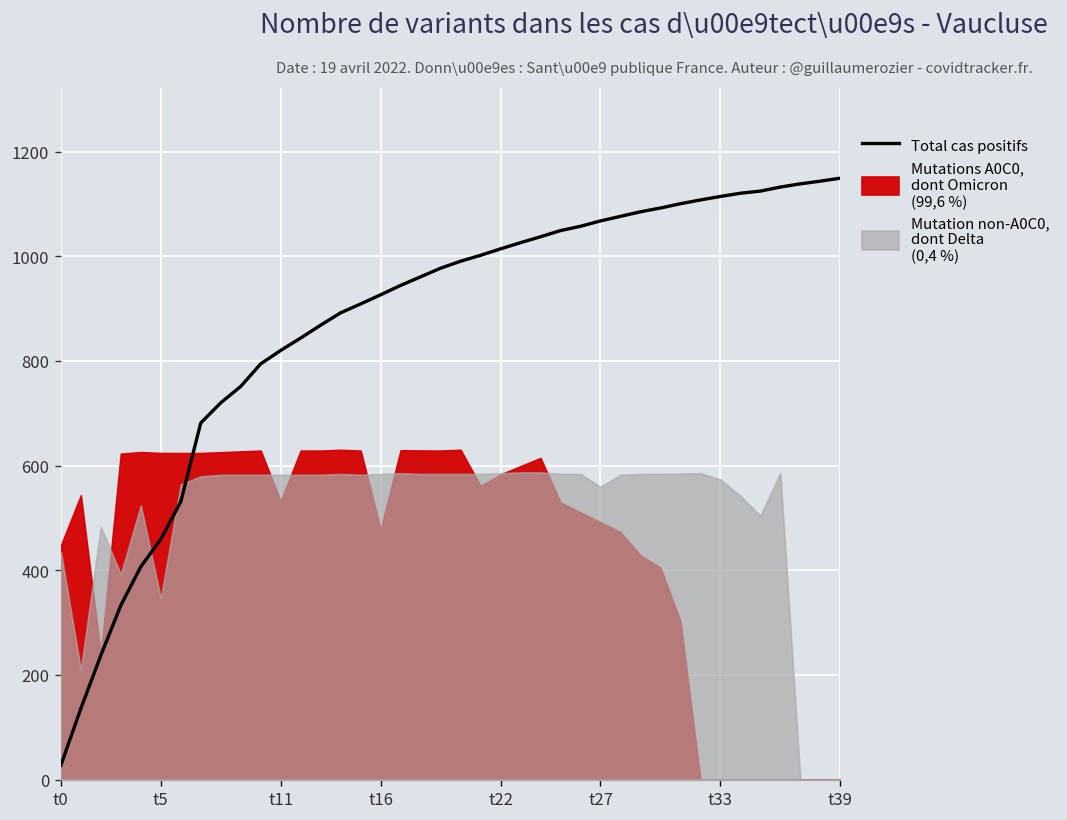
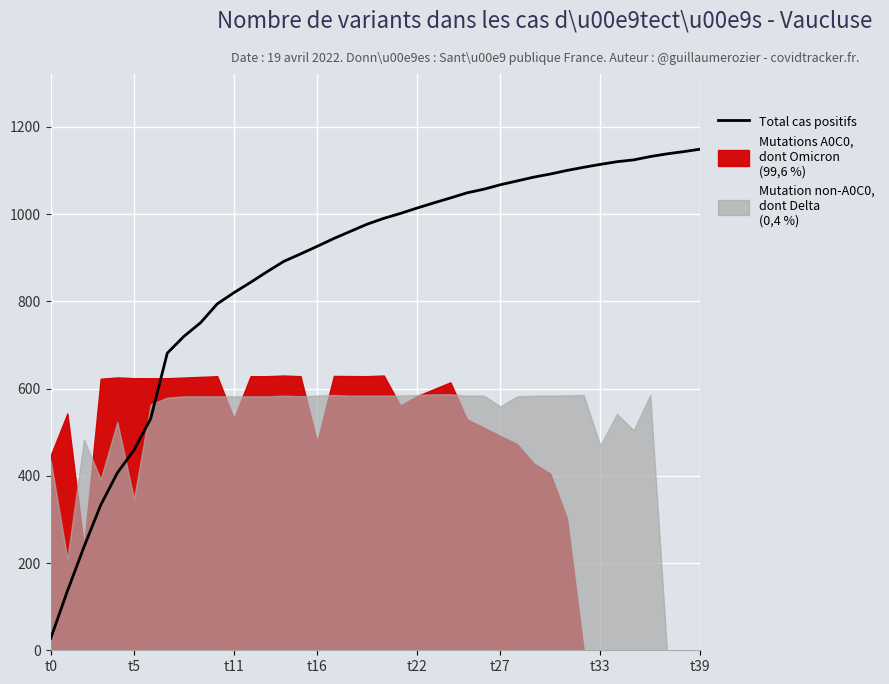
  {
    "Total cas positifs": {
      "t0": 30,
      "t5": 460,
      "t11": 820,
      "t16": 930,
      "t22": 1010,
      "t27": 1070,
      "t33": 1110,
      "t39": 1150
    },
    "Mutations A0C0, dont Omicron (99,6 %)": {
      "t0": 450,
      "t5": 620,
      "t11": 530,
      "t16": 480,
      "t27": 490,
      "t33": 0
    },
    "Mutation non-A0C0, dont Delta (0,4 %)": {
      "t0": 430,
      "t5": 350,
      "t11": 580,
      "t16": 580,
      "t27": 560,
-     "t33": 570
+     "t33": 470
    }
  }
